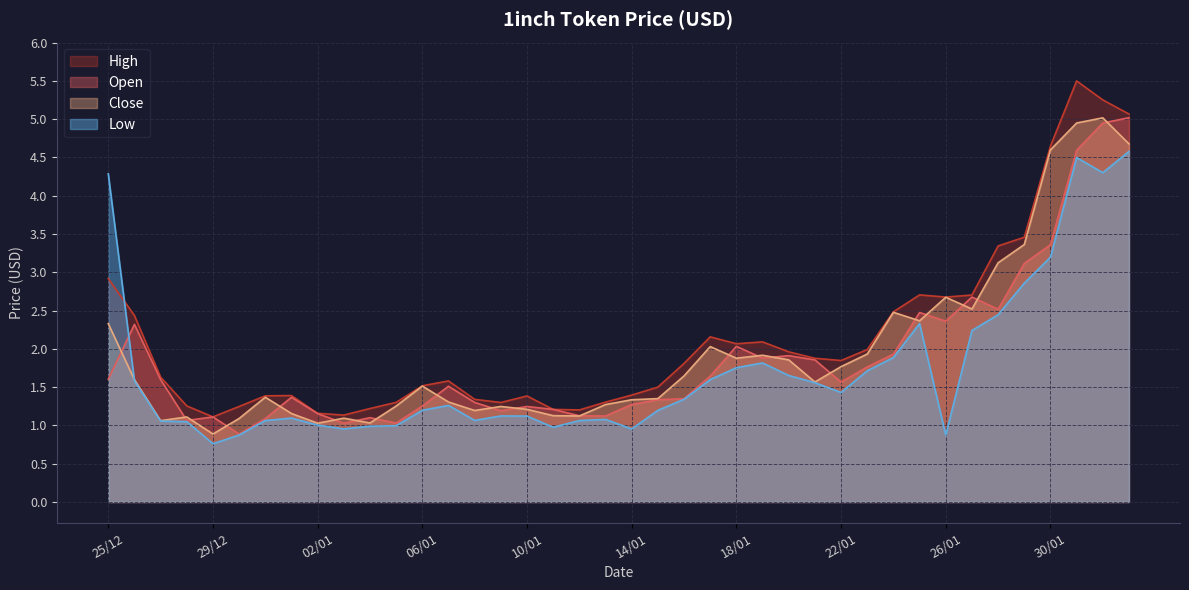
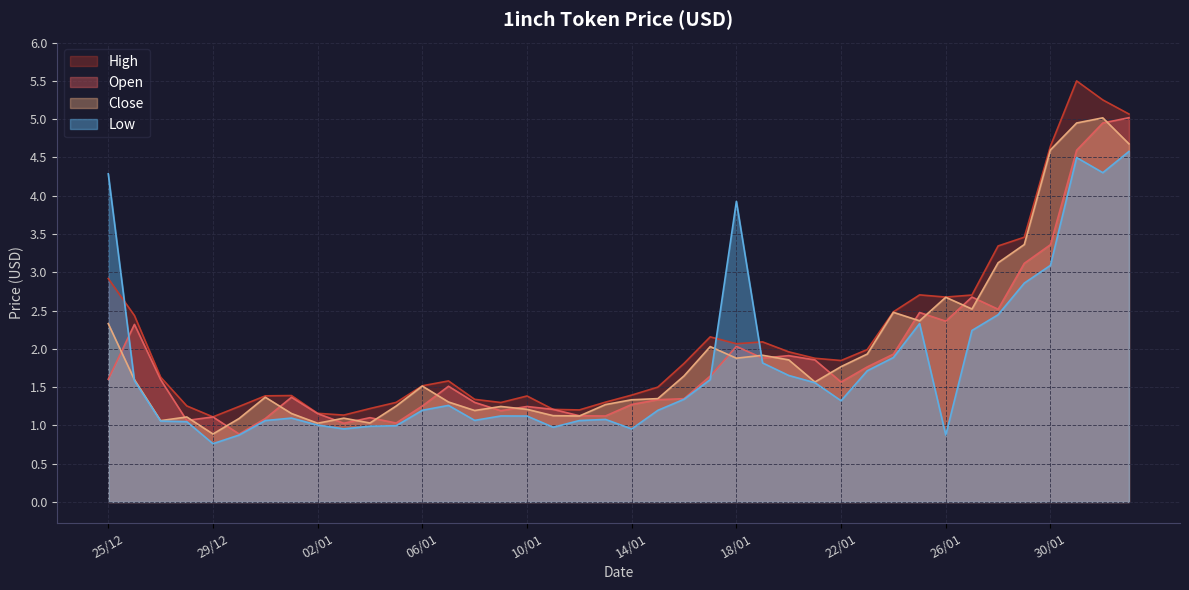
  {
    "Low": {
      "25/12": 4.3,
      "29/12": 0.8,
      "06/01": 1.2,
      "10/01": 1.1,
      "14/01": 1.0,
-     "18/01": 1.8,
-     "22/01": 1.4,
+     "18/01": 3.9,
+     "22/01": 1.3,
      "26/01": 0.9,
-     "30/01": 3.2
+     "30/01": 3.1
    }
  }
